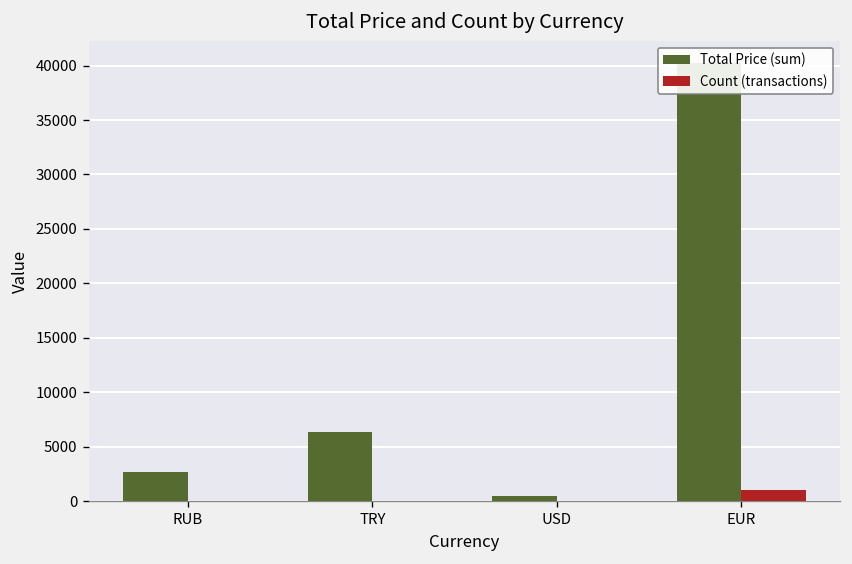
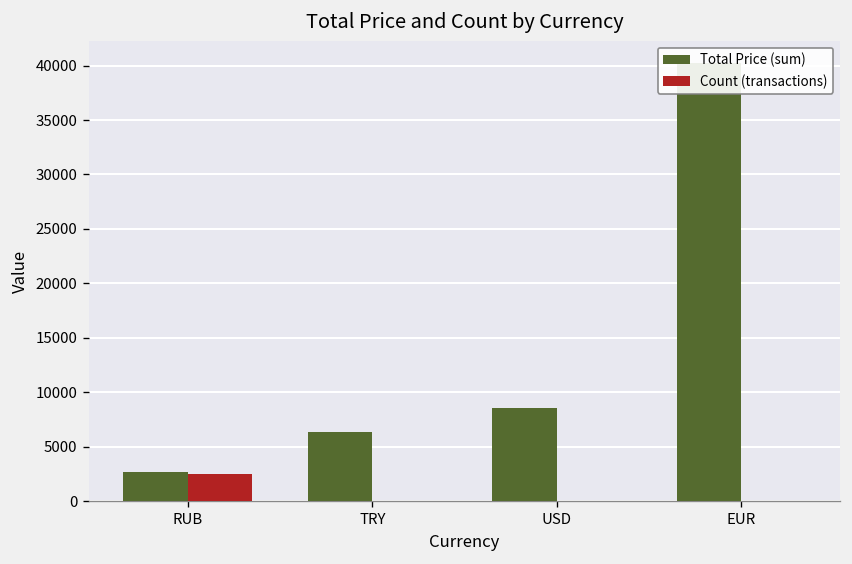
  {
    "Total Price (sum)": {
      "RUB": 3000,
      "TRY": 6000,
-     "USD": 1000
+     "USD": 9000
    },
    "Count (transactions)": {
-     "RUB": 0,
-     "EUR": 1000
+     "RUB": 3000,
+     "EUR": 0
    }
  }
